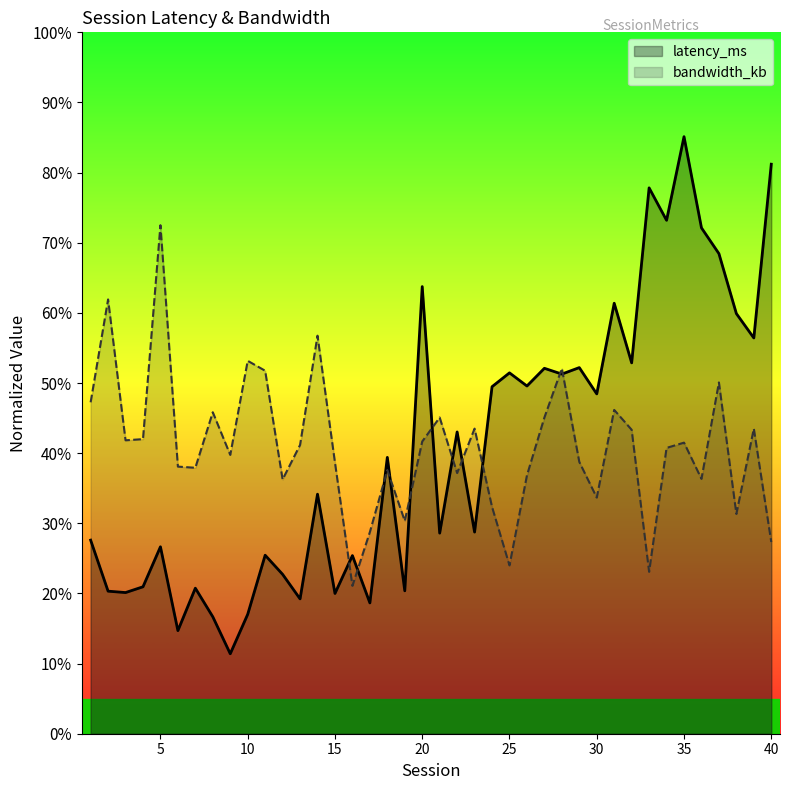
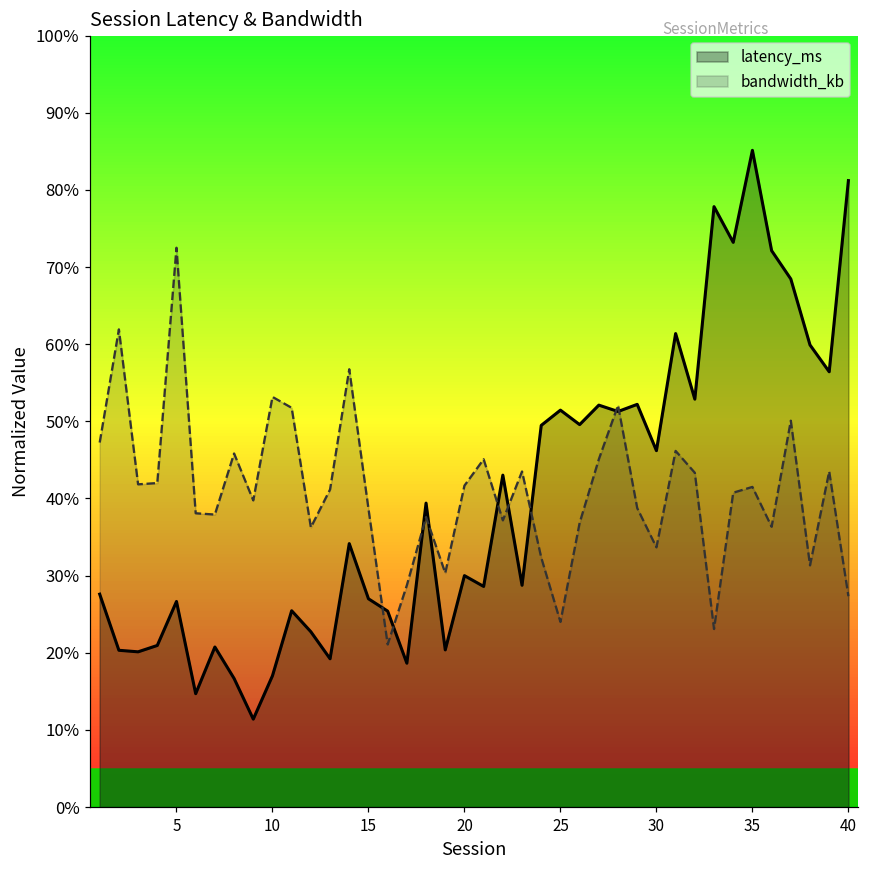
  {
    "latency_ms": {
      "5": "27%",
      "10": "17%",
-     "15": "20%",
-     "20": "64%",
+     "15": "27%",
+     "20": "30%",
      "25": "51%",
-     "30": "48%",
+     "30": "46%",
      "35": "85%",
      "40": "81%"
    },
    "bandwidth_kb": {
      "5": "72%",
      "10": "53%",
      "15": "39%",
      "20": "42%",
      "25": "24%",
      "30": "34%",
      "35": "42%",
      "40": "27%"
    }
  }
